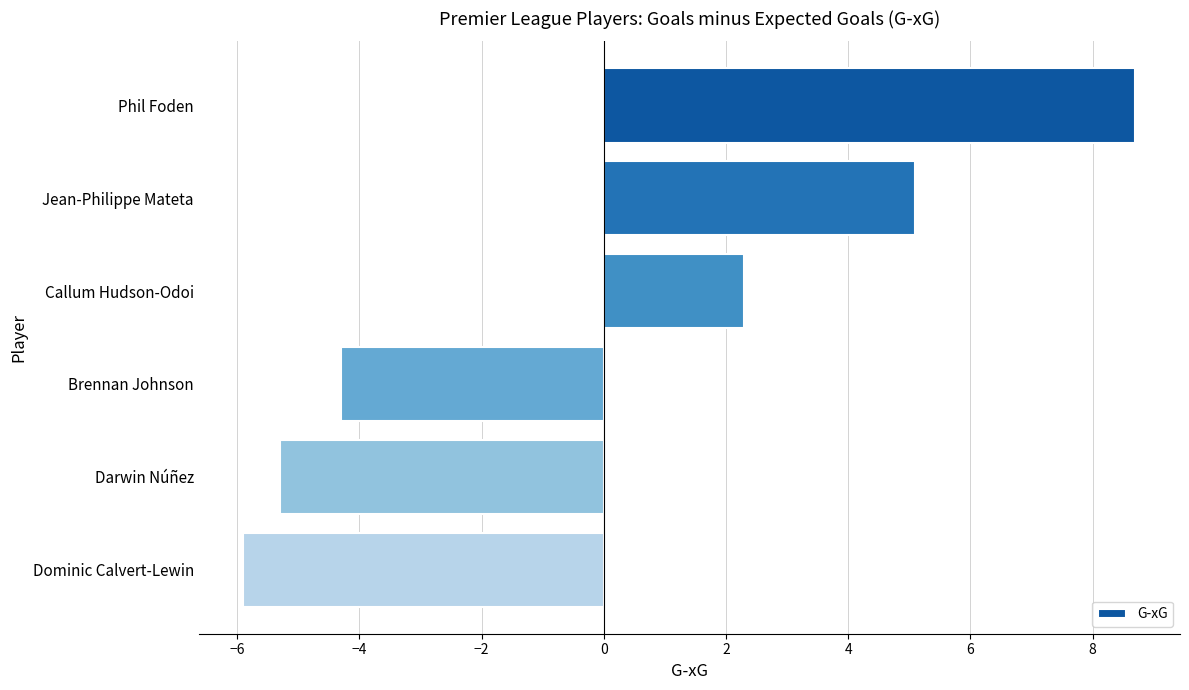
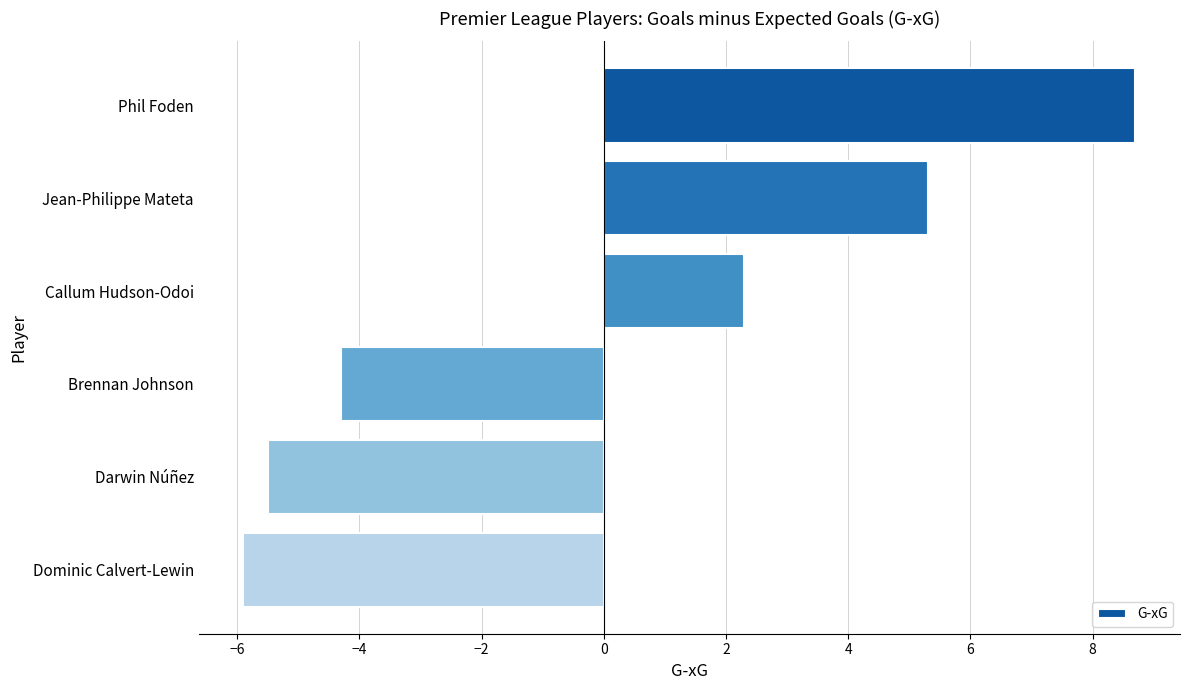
  {
    "Phil Foden": 8.7,
-   "Jean-Philippe Mateta": 5.1,
+   "Jean-Philippe Mateta": 5.3,
    "Callum Hudson-Odoi": 2.3,
    "Brennan Johnson": -4.3,
-   "Darwin Núñez": -5.3,
+   "Darwin Núñez": -5.5,
    "Dominic Calvert-Lewin": -5.9
  }
